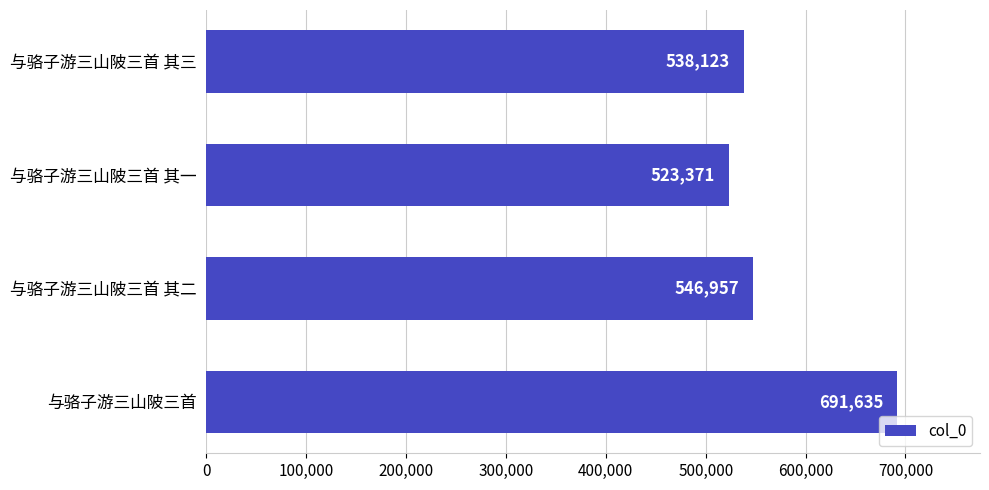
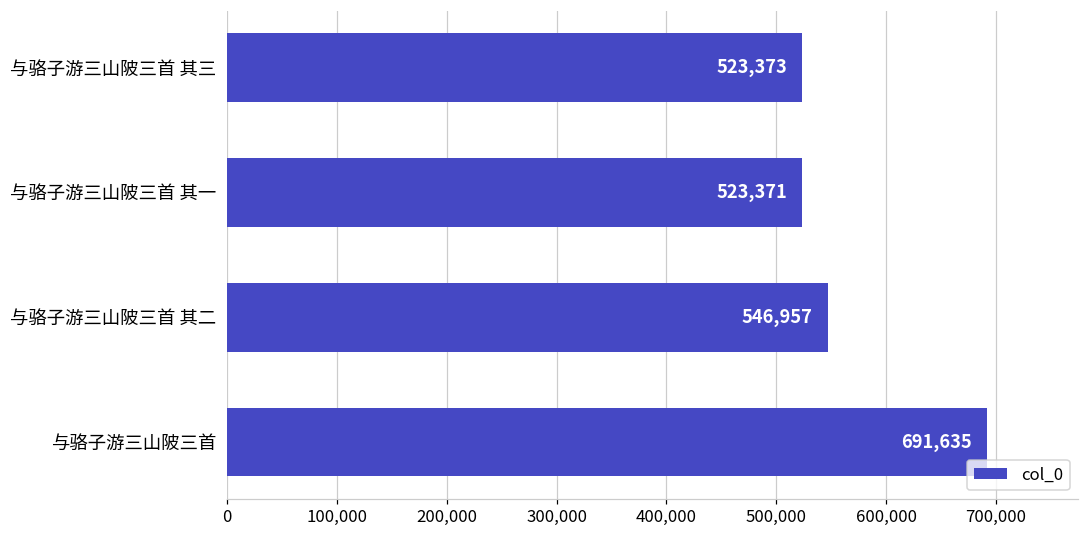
  {
-   "与骆子游三山陂三首 其三": "538,123",
+   "与骆子游三山陂三首 其三": "523,373",
    "与骆子游三山陂三首 其一": "523,371",
    "与骆子游三山陂三首 其二": "546,957",
    "与骆子游三山陂三首": "691,635"
  }
